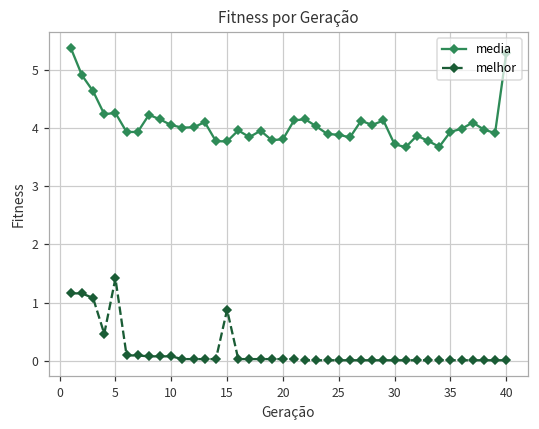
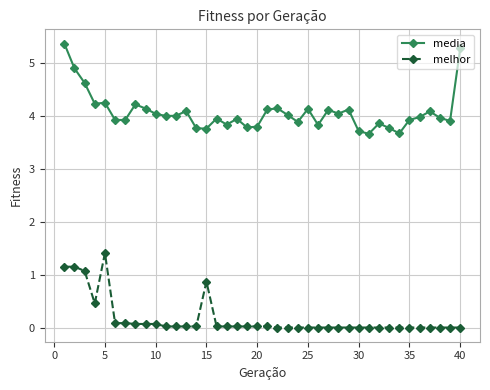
  {
    "media": {
      "5": 4.3,
      "10": 4.0,
      "15": 3.8,
      "20": 3.8,
-     "25": 3.9,
+     "25": 4.1,
      "30": 3.7,
      "35": 3.9
    },
    "melhor": {
      "5": 1.4,
      "10": 0.1,
      "15": 0.9,
      "20": 0.0,
      "25": 0.0,
      "30": 0.0,
      "35": 0.0,
      "40": 0.0
    }
  }
